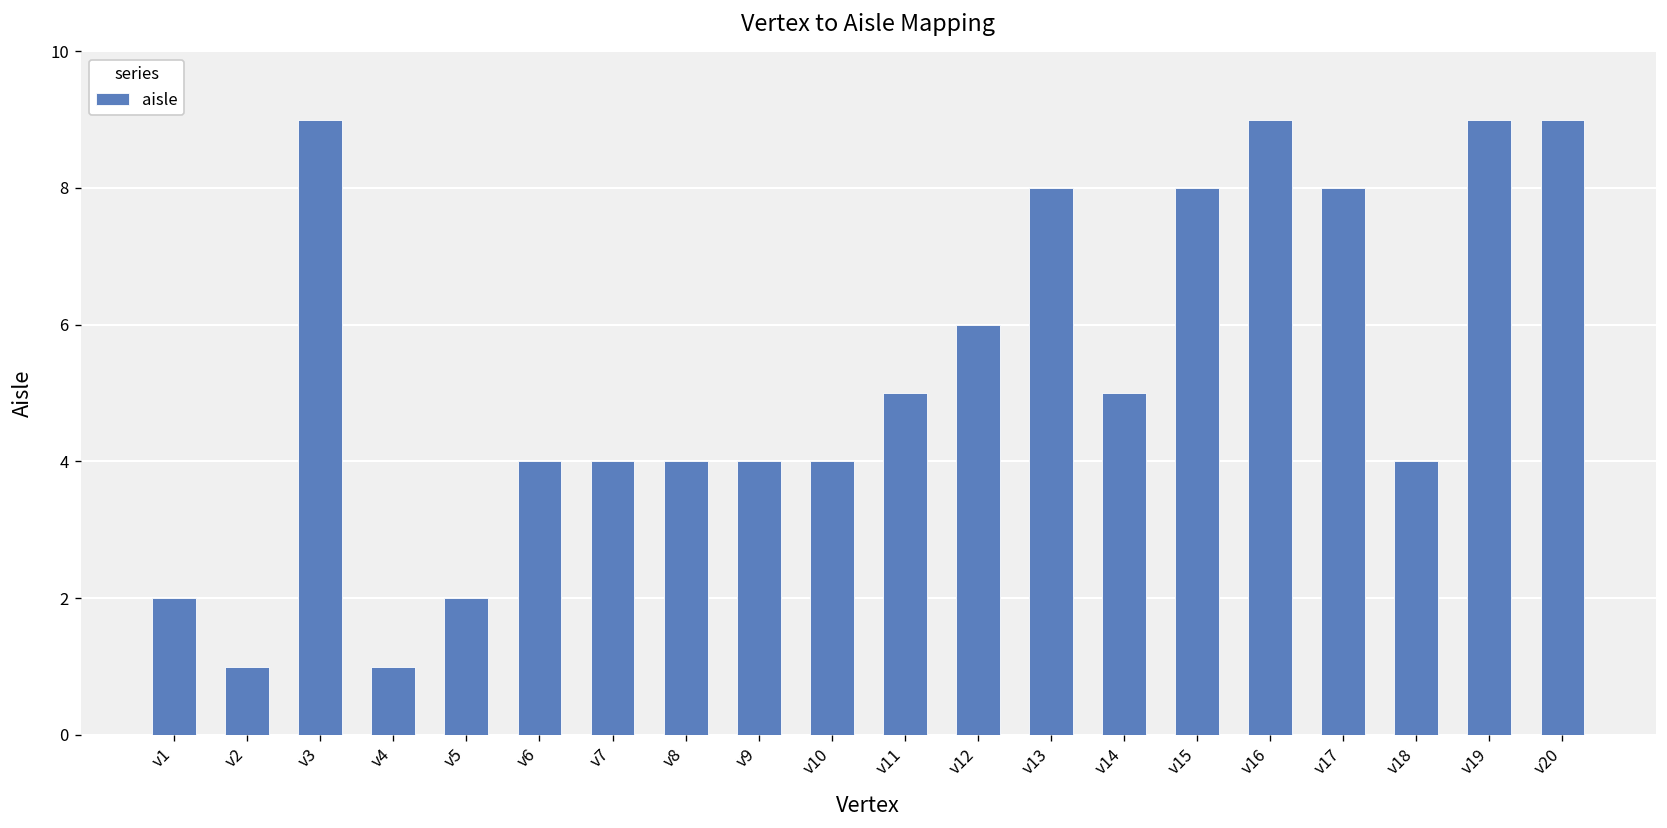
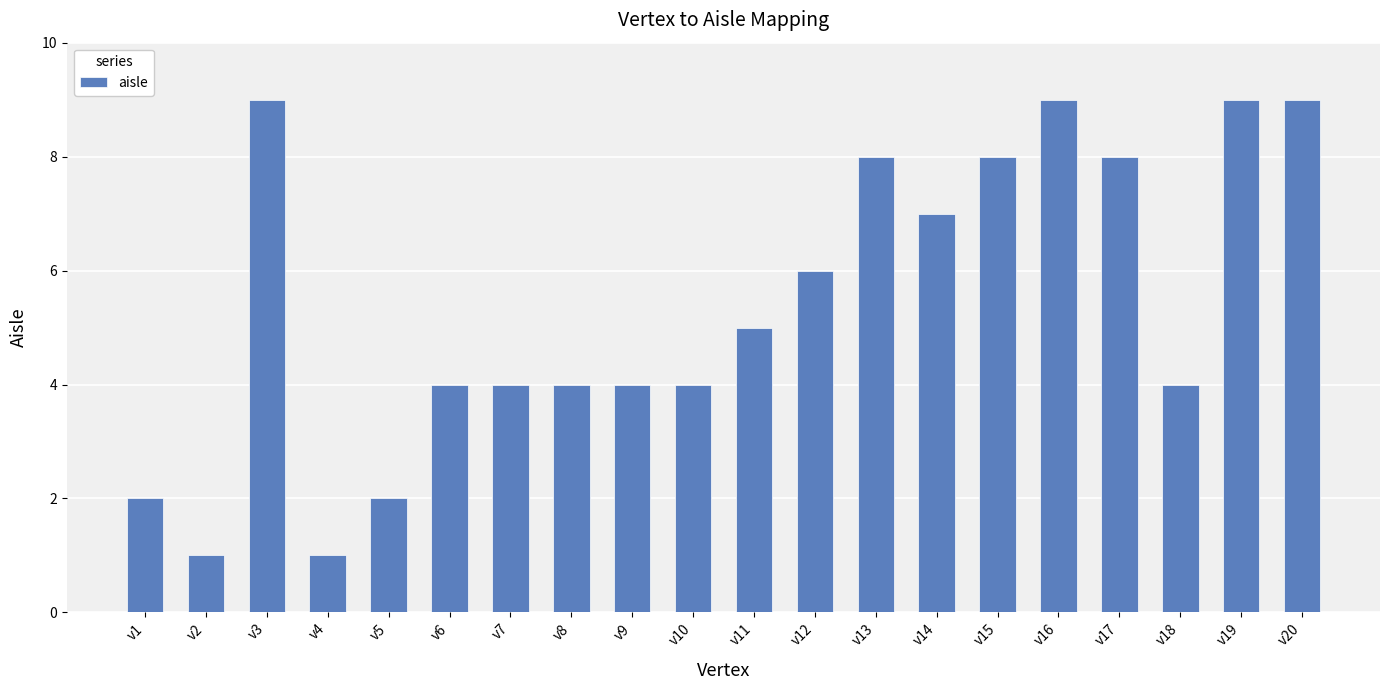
  {
    "v1": 2,
    "v2": 1,
    "v3": 9,
    "v4": 1,
    "v5": 2,
    "v6": 4,
    "v7": 4,
    "v8": 4,
    "v9": 4,
    "v10": 4,
    "v11": 5,
    "v12": 6,
    "v13": 8,
-   "v14": 5,
+   "v14": 7,
    "v15": 8,
    "v16": 9,
    "v17": 8,
    "v18": 4,
    "v19": 9,
    "v20": 9
  }
